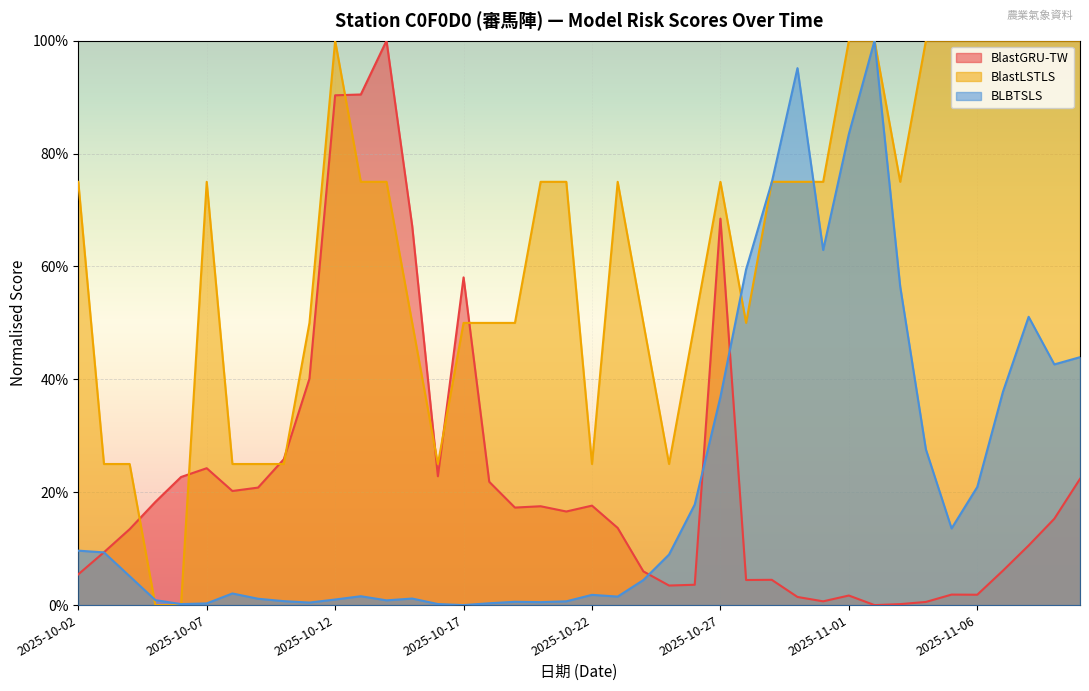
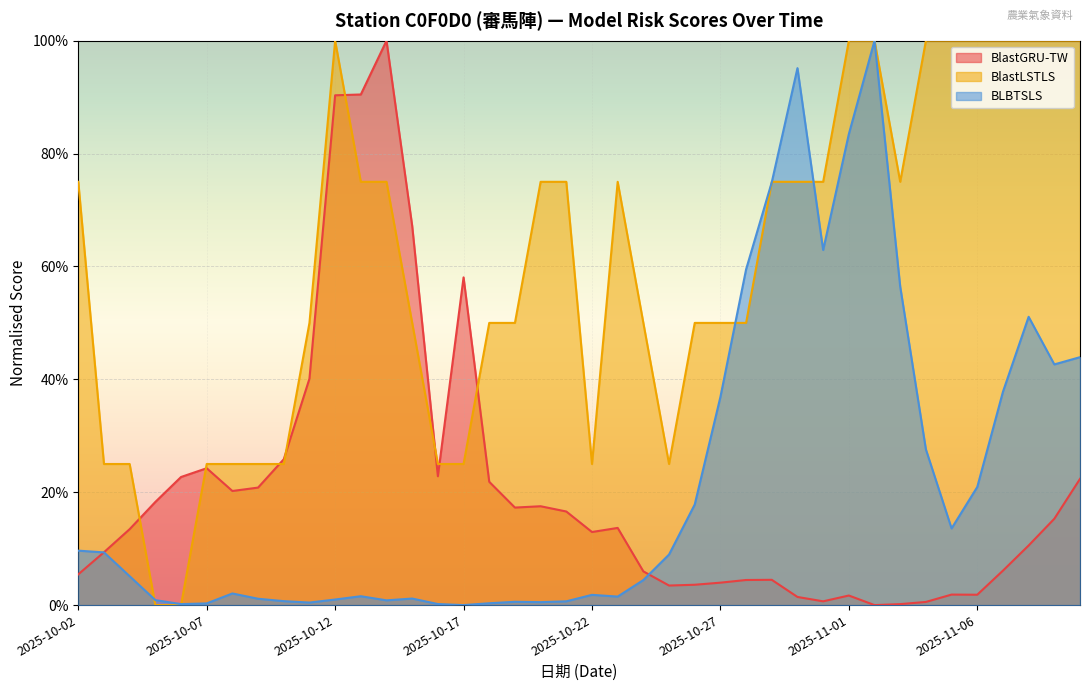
  {
    "BlastGRU-TW": {
      "2025-10-02": "5%",
      "2025-10-07": "24%",
      "2025-10-12": "90%",
      "2025-10-17": "58%",
-     "2025-10-22": "18%",
-     "2025-10-27": "68%",
+     "2025-10-22": "13%",
+     "2025-10-27": "4%",
      "2025-11-01": "2%",
      "2025-11-06": "2%"
    },
    "BlastLSTLS": {
      "2025-10-02": "75%",
-     "2025-10-07": "75%",
+     "2025-10-07": "25%",
      "2025-10-12": "100%",
-     "2025-10-17": "50%",
+     "2025-10-17": "25%",
      "2025-10-22": "25%",
-     "2025-10-27": "75%",
+     "2025-10-27": "50%",
      "2025-11-01": "100%",
      "2025-11-06": "100%"
    },
    "BLBTSLS": {
      "2025-10-02": "10%",
      "2025-10-07": "0%",
      "2025-10-12": "1%",
      "2025-10-17": "0%",
      "2025-10-22": "2%",
      "2025-10-27": "37%",
      "2025-11-01": "83%",
      "2025-11-06": "21%"
    }
  }
